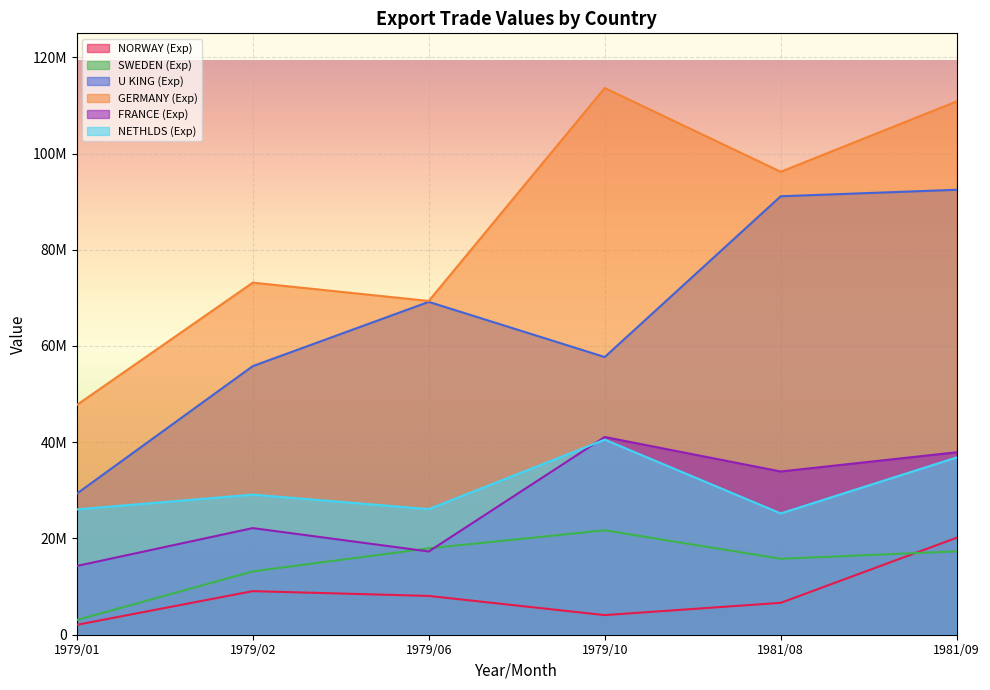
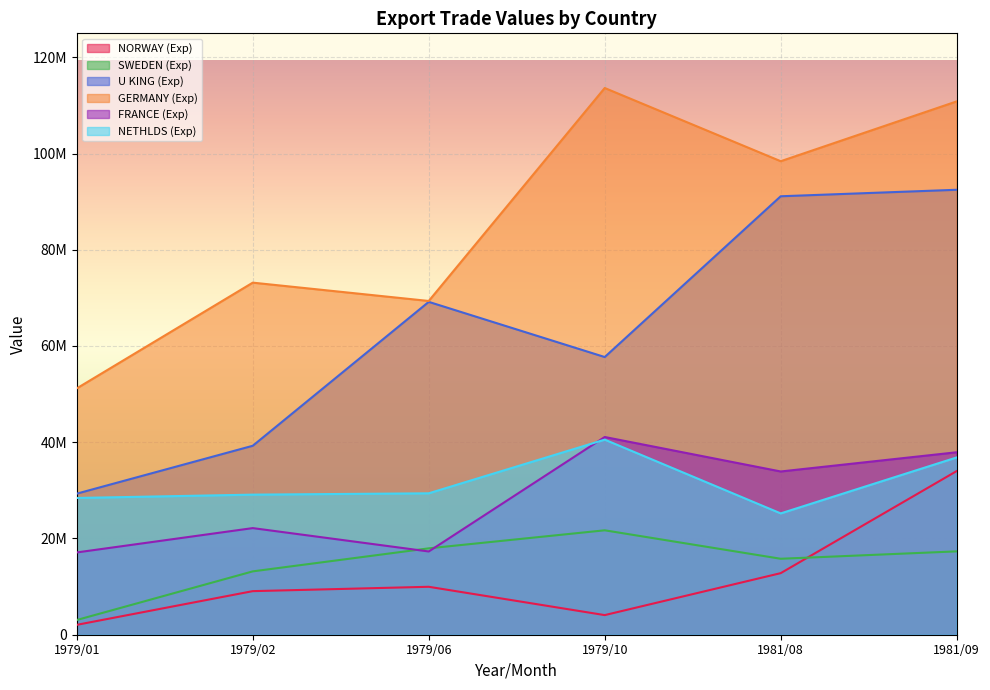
  {
    "NORWAY (Exp)": {
      "1979/01": 2000000,
      "1979/02": 9000000,
-     "1979/06": 8000000,
+     "1979/06": 10000000,
      "1979/10": 4000000,
-     "1981/08": 7000000,
-     "1981/09": 20000000
+     "1981/08": 13000000,
+     "1981/09": 34000000
    },
    "SWEDEN (Exp)": {
      "1979/01": 3000000,
      "1979/02": 13000000,
      "1979/06": 18000000,
      "1979/10": 22000000,
      "1981/08": 16000000,
      "1981/09": 17000000
    },
    "U KING (Exp)": {
      "1979/01": 29000000,
-     "1979/02": 56000000,
+     "1979/02": 39000000,
      "1979/10": 58000000,
      "1981/08": 91000000,
      "1981/09": 92000000
    },
    "GERMANY (Exp)": {
-     "1979/01": 48000000,
+     "1979/01": 51000000,
      "1979/02": 73000000,
      "1979/10": 114000000,
-     "1981/08": 96000000,
+     "1981/08": 98000000,
      "1981/09": 111000000
    },
    "FRANCE (Exp)": {
-     "1979/01": 14000000,
+     "1979/01": 17000000,
      "1979/02": 22000000,
      "1979/06": 17000000,
      "1979/10": 41000000,
      "1981/08": 34000000,
      "1981/09": 38000000
    },
    "NETHLDS (Exp)": {
-     "1979/01": 26000000,
+     "1979/01": 28000000,
      "1979/02": 29000000,
-     "1979/06": 26000000,
+     "1979/06": 29000000,
      "1979/10": 41000000,
      "1981/08": 25000000,
      "1981/09": 37000000
    }
  }
